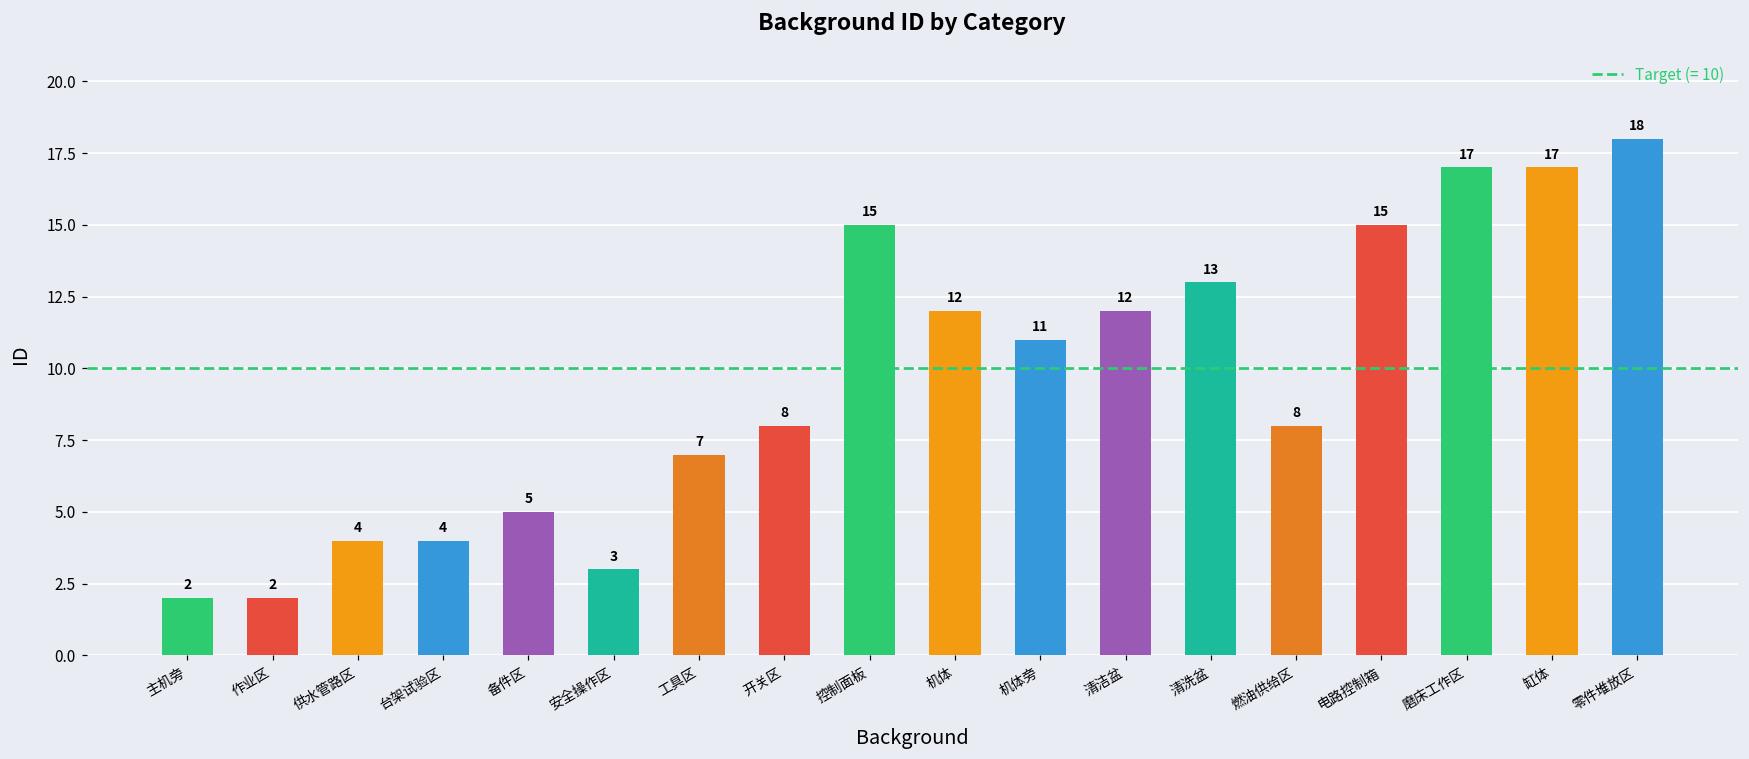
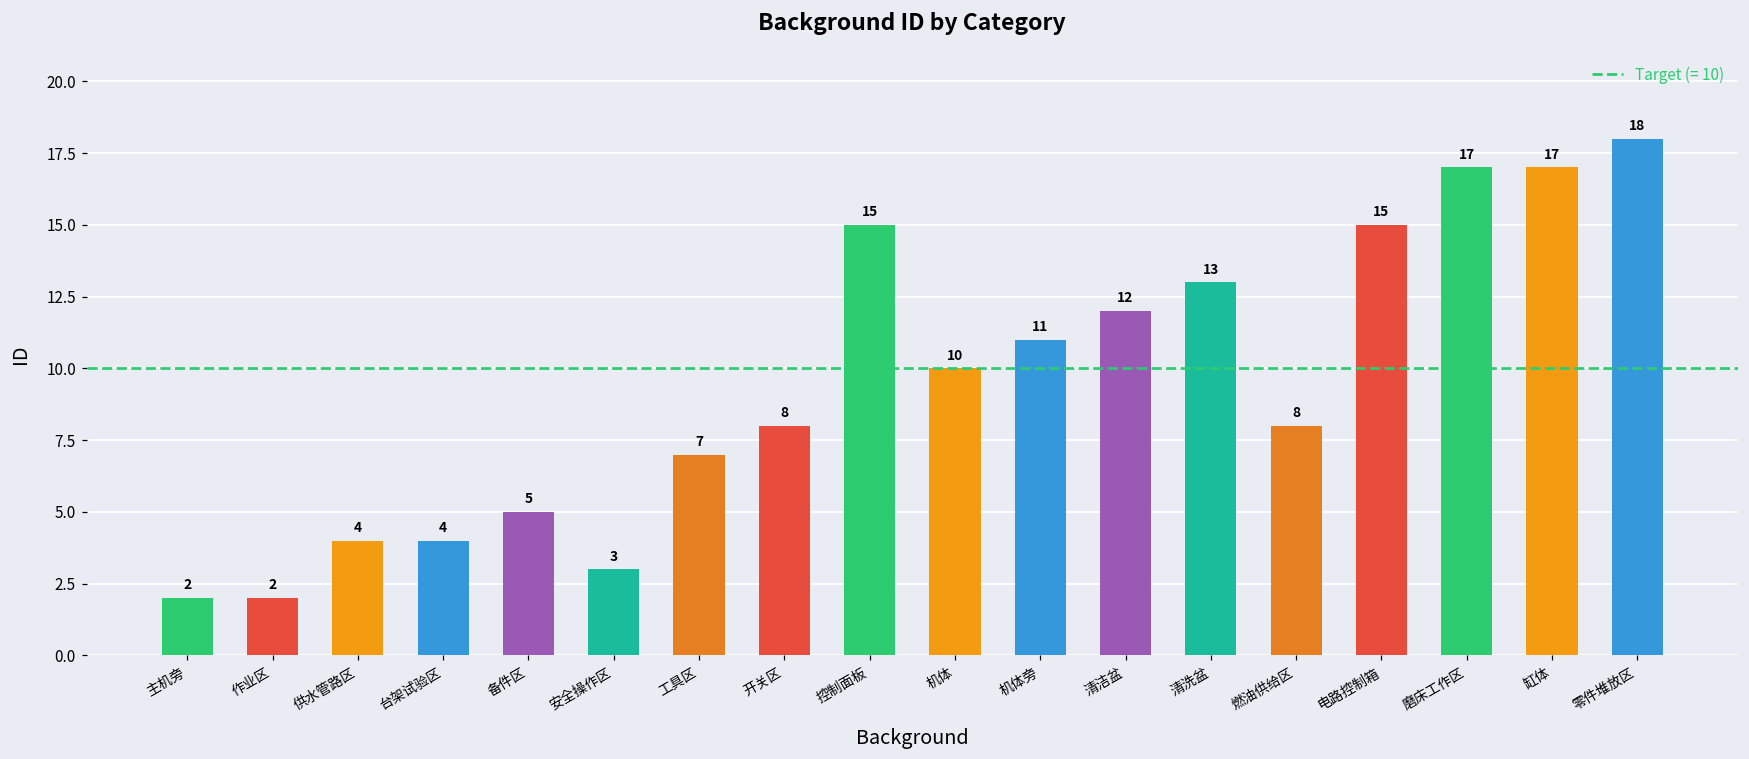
  {
    "主机旁": 2,
    "作业区": 2,
    "供水管路区": 4,
    "台架试验区": 4,
    "备件区": 5,
    "安全操作区": 3,
    "工具区": 7,
    "开关区": 8,
    "控制面板": 15,
-   "机体": 12,
+   "机体": 10,
    "机体旁": 11,
    "清洁盆": 12,
    "清洗盆": 13,
    "燃油供给区": 8,
    "电路控制箱": 15,
    "磨床工作区": 17,
    "缸体": 17,
    "零件堆放区": 18
  }
